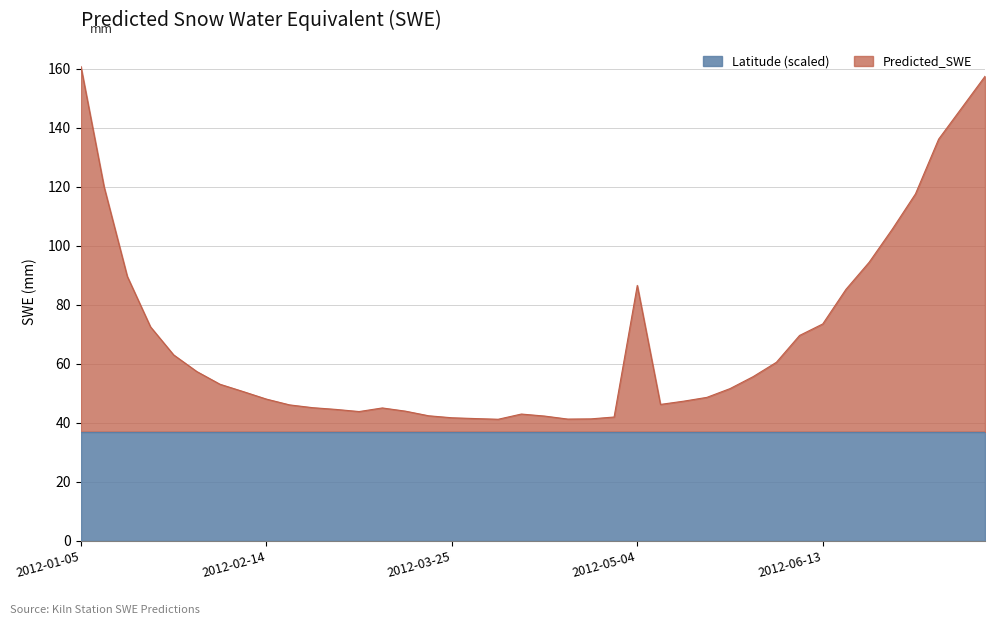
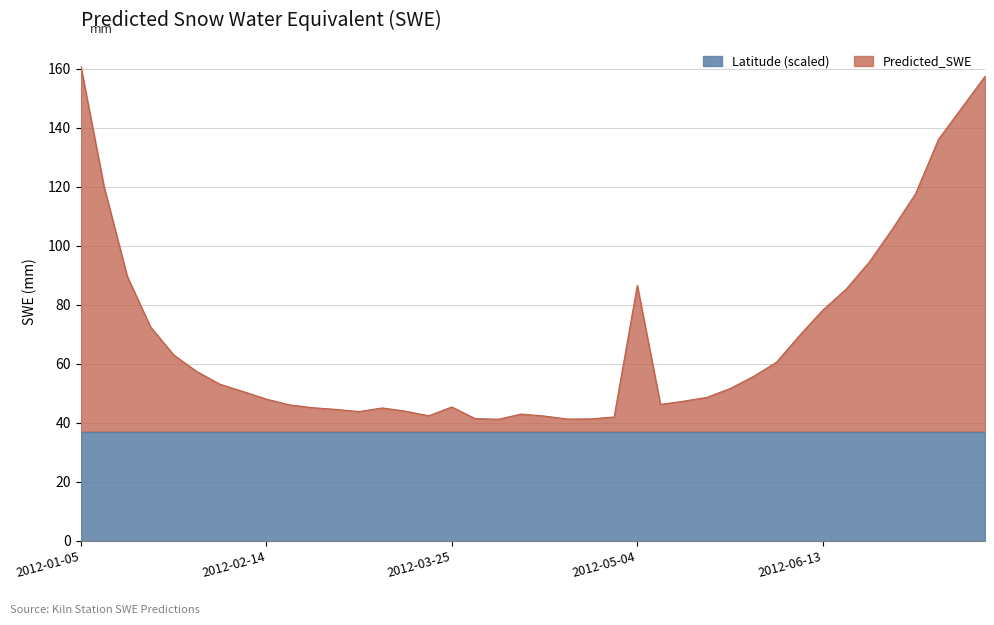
  {
    "Latitude (scaled)": {
      "2012-01-05": 37,
      "2012-02-14": 37,
      "2012-03-25": 37,
      "2012-05-04": 37,
      "2012-06-13": 37
    },
    "Predicted_SWE": {
      "2012-01-05": 161,
      "2012-02-14": 48,
-     "2012-03-25": 42,
+     "2012-03-25": 45,
      "2012-05-04": 87,
-     "2012-06-13": 74
+     "2012-06-13": 78
    }
  }
